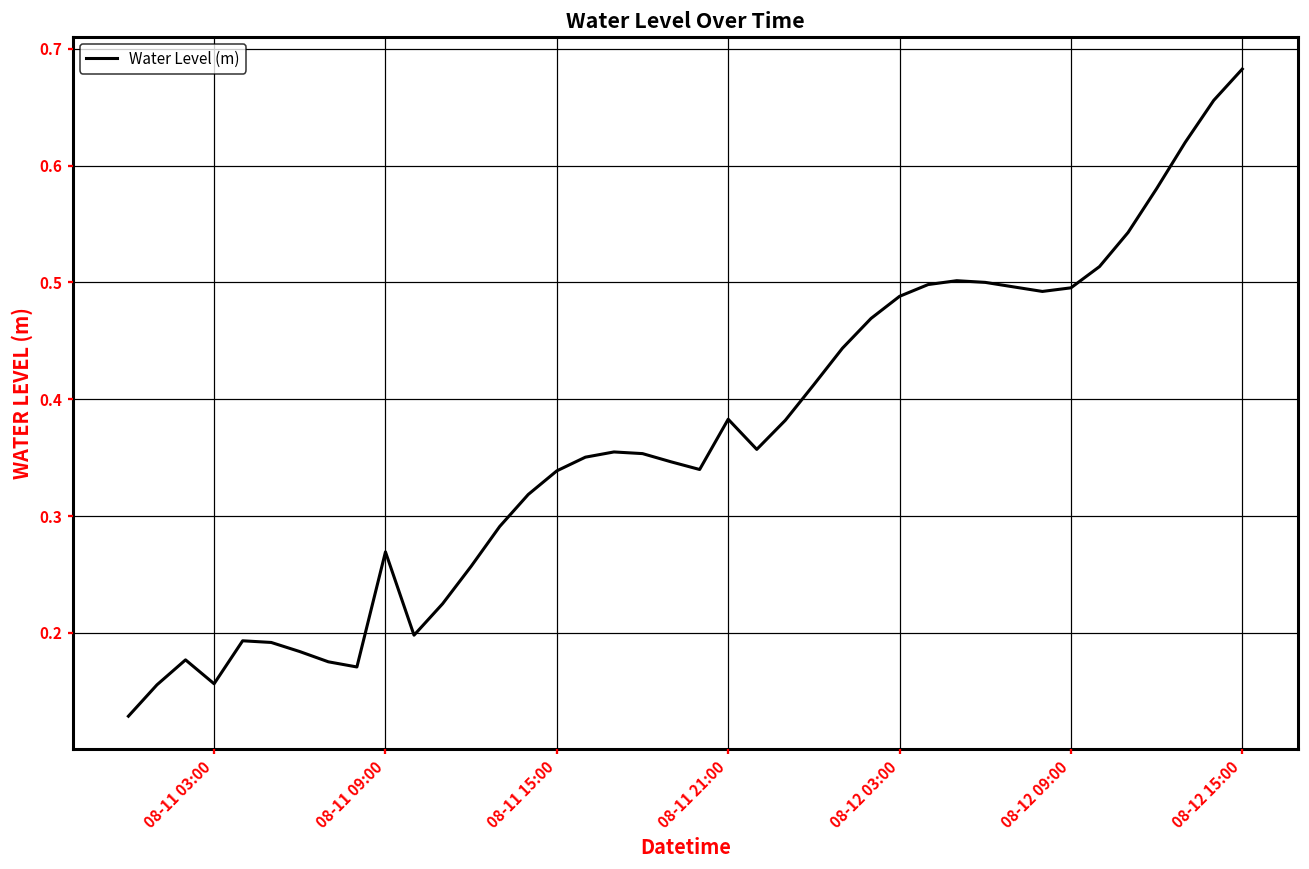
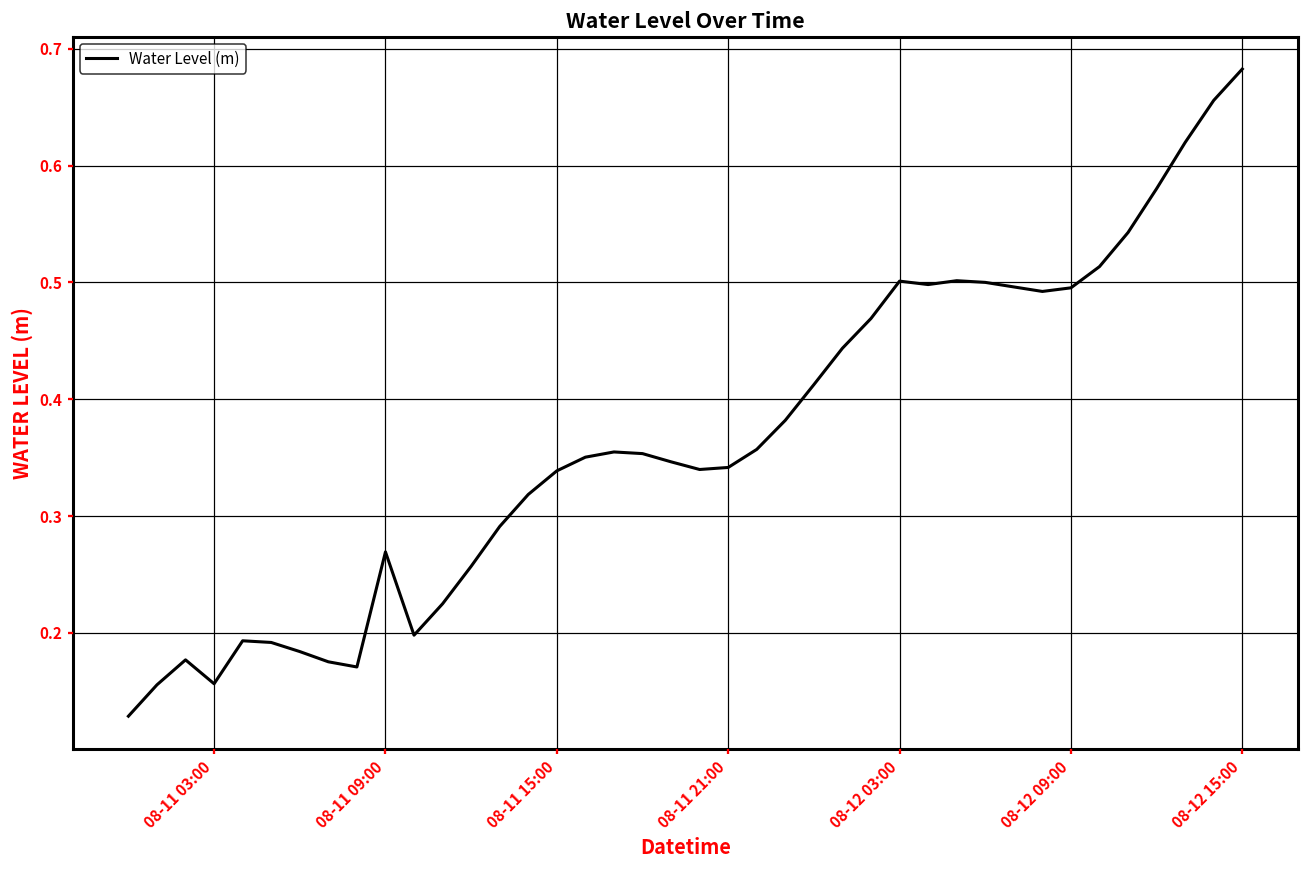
  {
    "08-11 03:00": 0.157,
    "08-11 09:00": 0.269,
    "08-11 15:00": 0.339,
-   "08-11 21:00": 0.383,
-   "08-12 03:00": 0.488,
+   "08-11 21:00": 0.342,
+   "08-12 03:00": 0.501,
    "08-12 09:00": 0.495,
    "08-12 15:00": 0.683
  }
